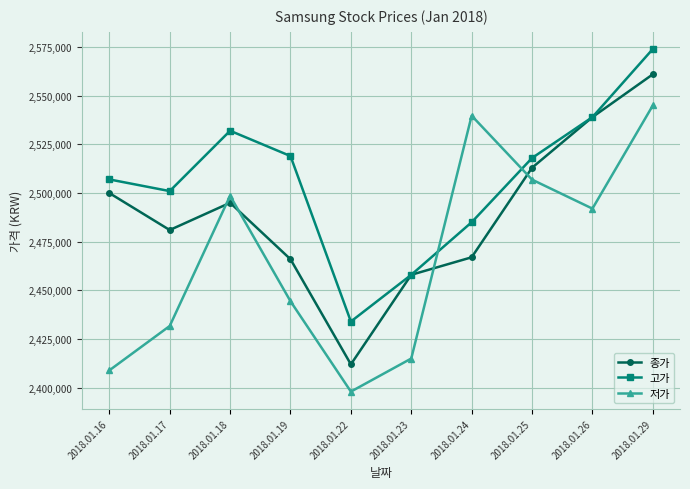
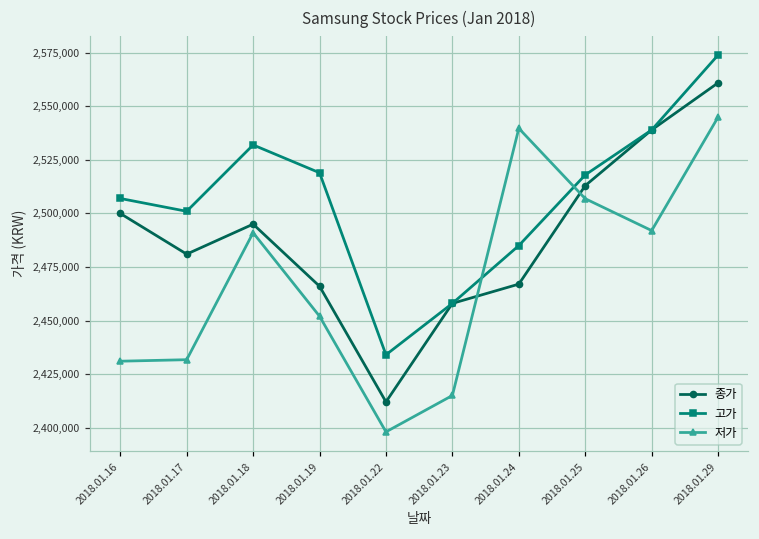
  {
    "저가": {
-     "2018.01.16": "2,409,000",
+     "2018.01.16": "2,431,000",
      "2018.01.17": "2,432,000",
-     "2018.01.18": "2,499,000",
-     "2018.01.19": "2,444,000",
+     "2018.01.18": "2,491,000",
+     "2018.01.19": "2,452,000",
      "2018.01.22": "2,398,000",
      "2018.01.23": "2,415,000",
      "2018.01.24": "2,540,000",
      "2018.01.25": "2,507,000",
      "2018.01.26": "2,492,000",
      "2018.01.29": "2,545,000"
    }
  }
